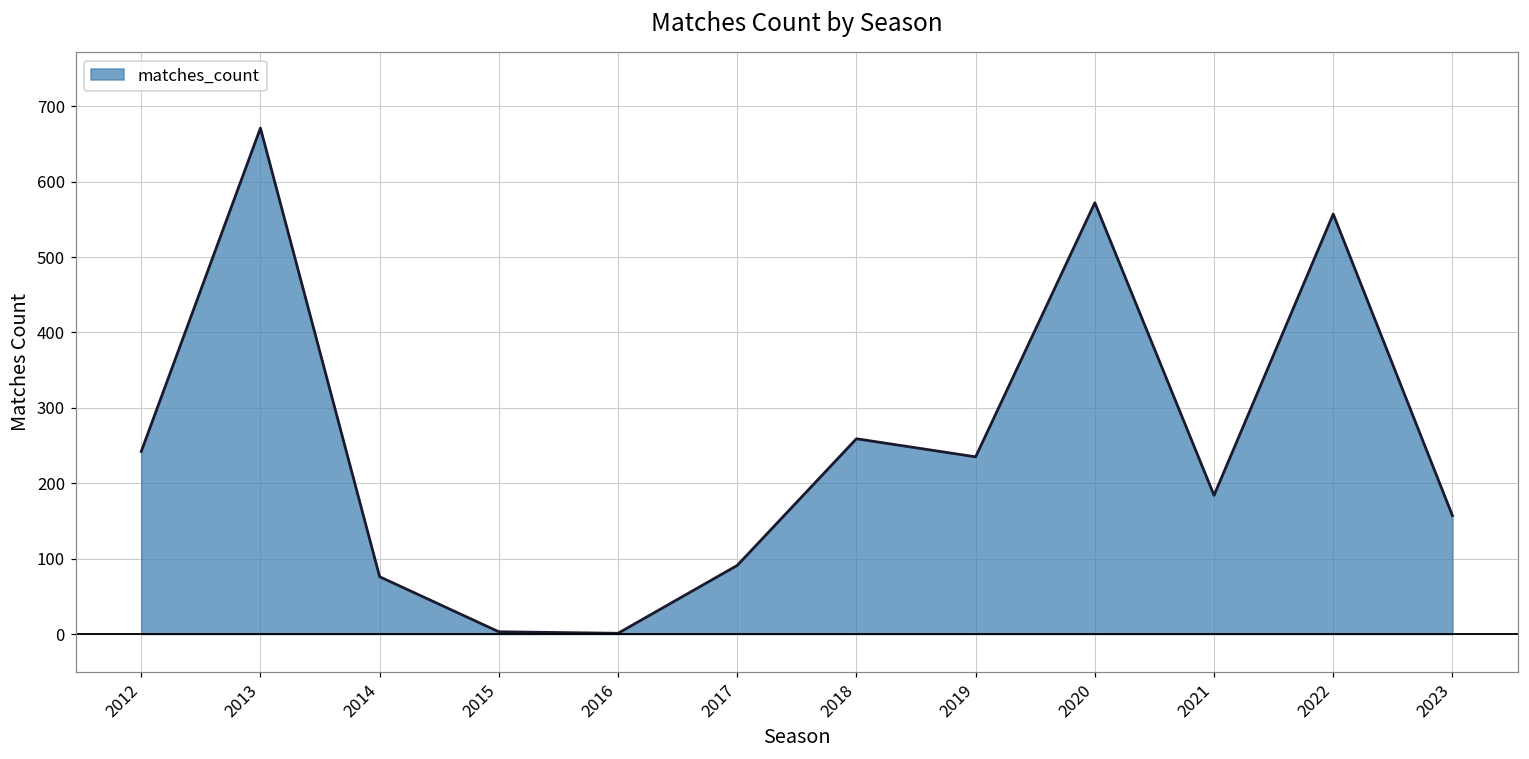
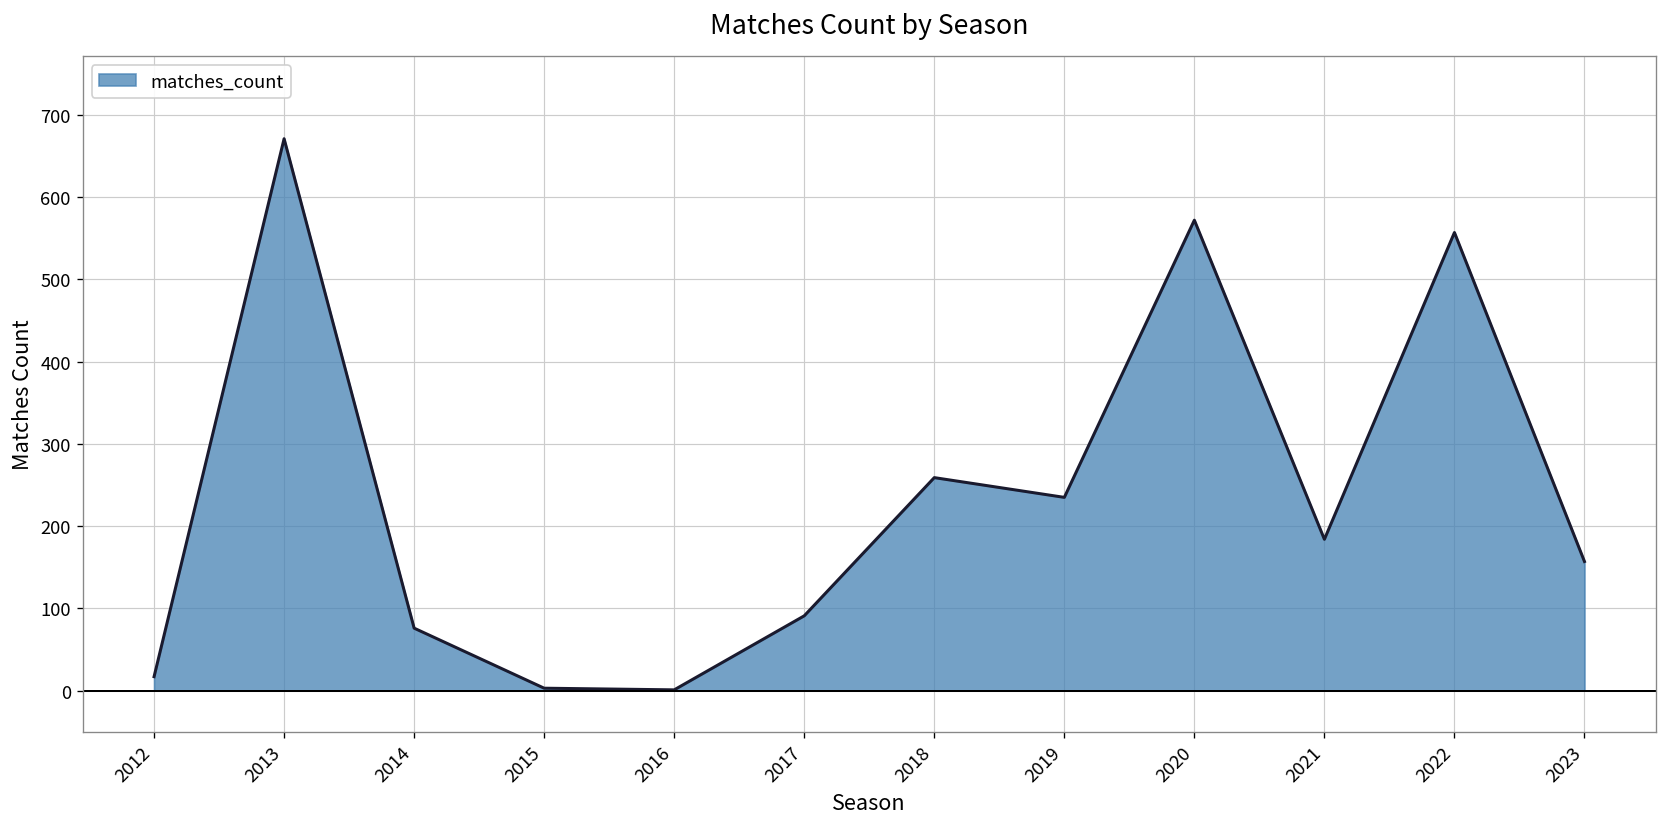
  {
-   "2012": 240,
+   "2012": 20,
    "2013": 670,
    "2014": 80,
    "2015": 0,
    "2016": 0,
    "2017": 90,
    "2018": 260,
    "2019": 240,
    "2020": 570,
    "2021": 180,
    "2022": 560,
    "2023": 160
  }
